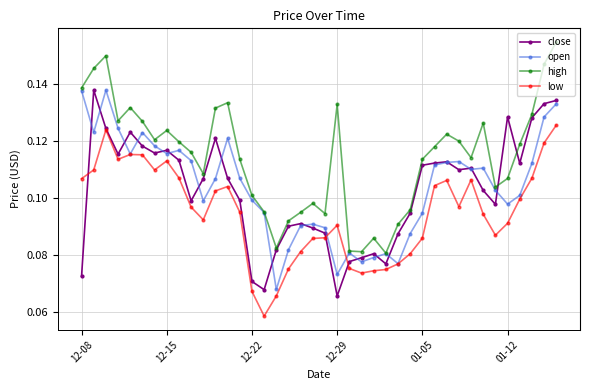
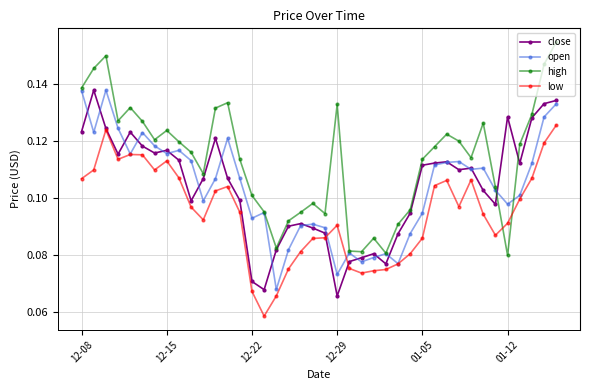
  {
    "close": {
-     "12-08": 0.072,
+     "12-08": 0.123,
      "12-15": 0.117,
      "12-22": 0.071,
      "12-29": 0.066,
      "01-05": 0.112,
      "01-12": 0.129
    },
    "open": {
      "12-08": 0.138,
      "12-15": 0.116,
-     "12-22": 0.099,
+     "12-22": 0.093,
      "12-29": 0.073,
      "01-05": 0.095,
      "01-12": 0.098
    },
    "high": {
      "12-08": 0.139,
      "12-15": 0.124,
      "12-22": 0.101,
      "12-29": 0.133,
      "01-05": 0.114,
-     "01-12": 0.107
+     "01-12": 0.080
    },
    "low": {
      "12-08": 0.107,
      "12-15": 0.113,
      "12-22": 0.067,
      "12-29": 0.090,
      "01-05": 0.086,
      "01-12": 0.091
    }
  }
